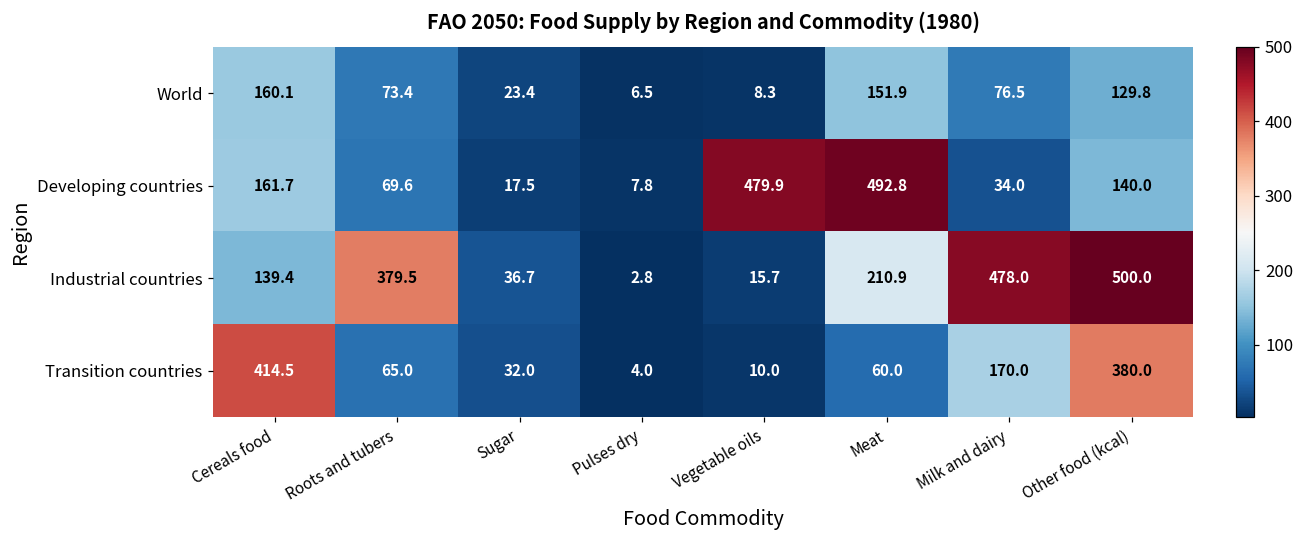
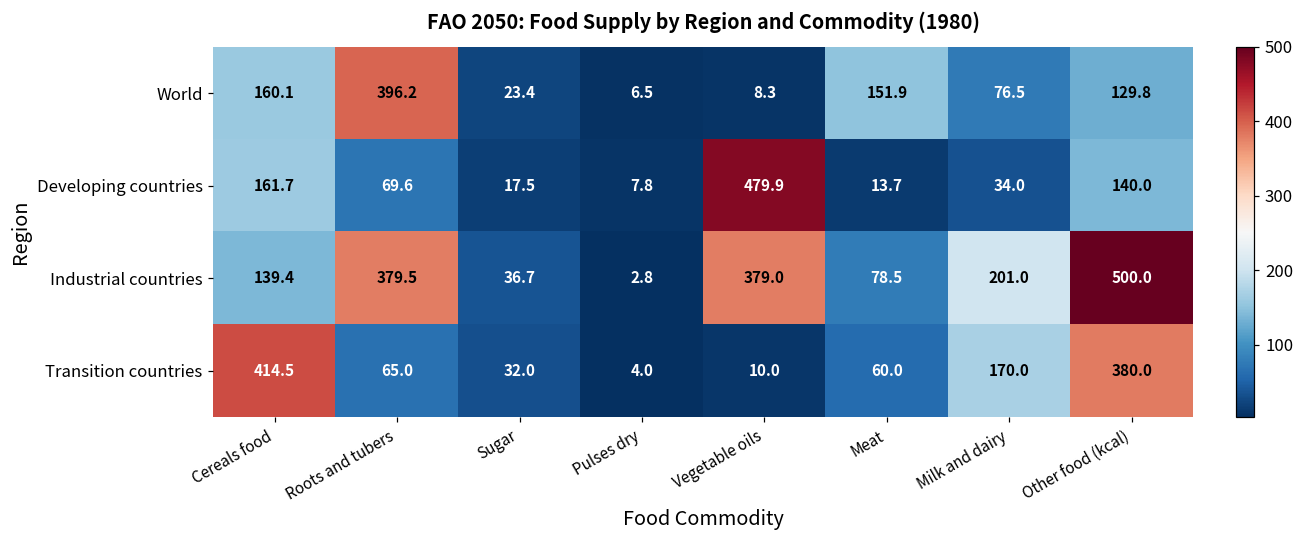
  {
    "World": {
      "Cereals food": 160.1,
-     "Roots and tubers": 73.4,
+     "Roots and tubers": 396.2,
      "Sugar": 23.4,
      "Pulses dry": 6.5,
      "Vegetable oils": 8.3,
      "Meat": 151.9,
      "Milk and dairy": 76.5,
      "Other food (kcal)": 129.8
    },
    "Developing countries": {
      "Cereals food": 161.7,
      "Roots and tubers": 69.6,
      "Sugar": 17.5,
      "Pulses dry": 7.8,
      "Vegetable oils": 479.9,
-     "Meat": 492.8,
+     "Meat": 13.7,
      "Milk and dairy": 34.0,
      "Other food (kcal)": 140.0
    },
    "Industrial countries": {
      "Cereals food": 139.4,
      "Roots and tubers": 379.5,
      "Sugar": 36.7,
      "Pulses dry": 2.8,
-     "Vegetable oils": 15.7,
-     "Meat": 210.9,
-     "Milk and dairy": 478.0,
+     "Vegetable oils": 379.0,
+     "Meat": 78.5,
+     "Milk and dairy": 201.0,
      "Other food (kcal)": 500.0
    },
    "Transition countries": {
      "Cereals food": 414.5,
      "Roots and tubers": 65.0,
      "Sugar": 32.0,
      "Pulses dry": 4.0,
      "Vegetable oils": 10.0,
      "Meat": 60.0,
      "Milk and dairy": 170.0,
      "Other food (kcal)": 380.0
    }
  }
